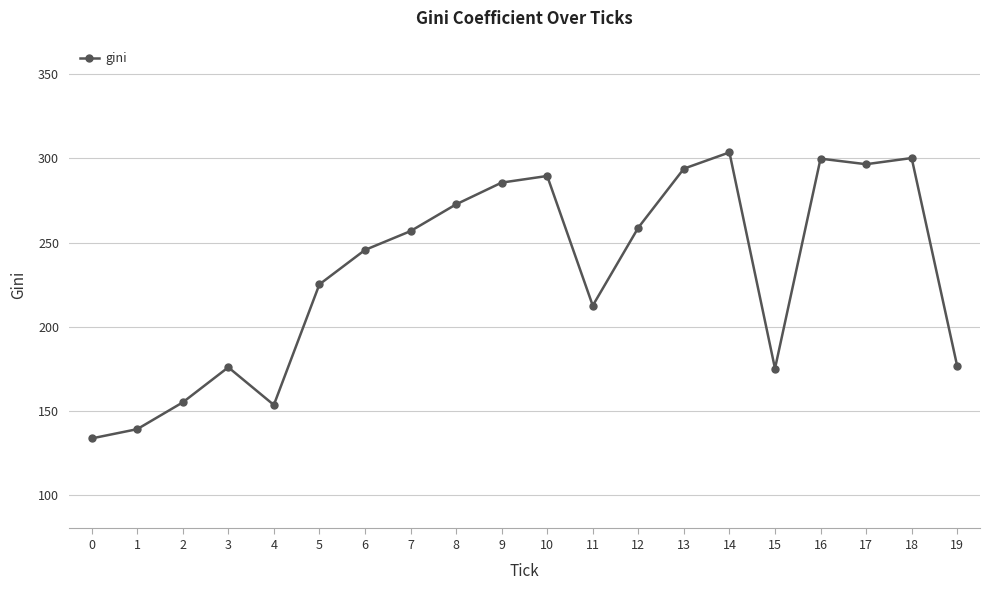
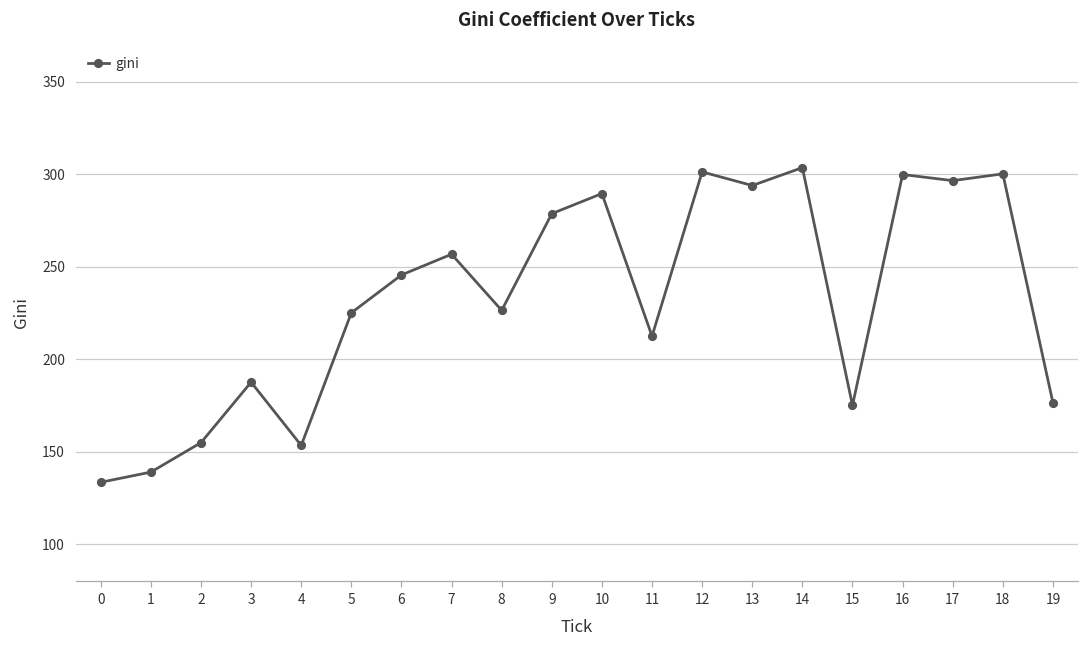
  {
    "0": 134,
    "1": 139,
    "2": 155,
-   "3": 176,
+   "3": 188,
    "4": 153,
    "5": 225,
    "6": 246,
    "7": 257,
-   "8": 273,
-   "9": 286,
+   "8": 226,
+   "9": 279,
    "10": 290,
    "11": 212,
-   "12": 259,
+   "12": 301,
    "13": 294,
    "14": 304,
    "15": 175,
    "16": 300,
    "17": 297,
    "18": 300,
    "19": 176
  }
